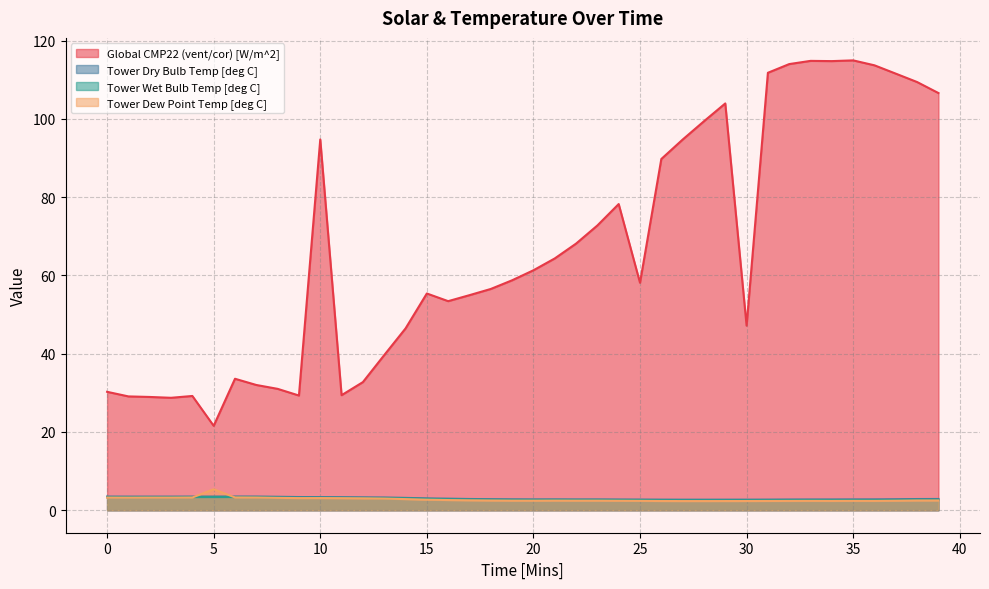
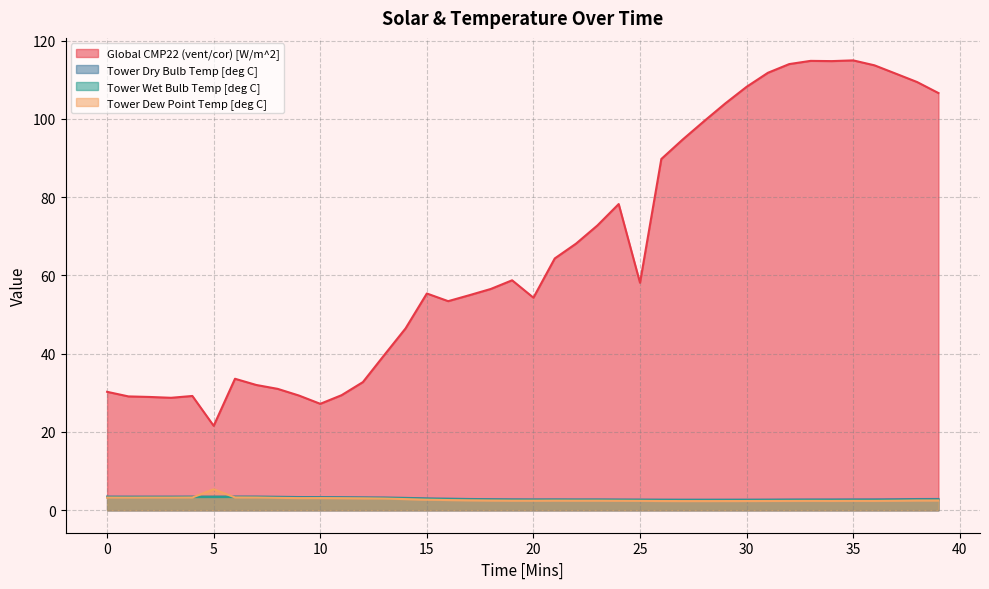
  {
    "Global CMP22 (vent/cor) [W/m^2]": {
      "0": 30,
      "5": 22,
-     "10": 95,
+     "10": 27,
      "15": 55,
-     "20": 61,
+     "20": 54,
      "25": 58,
-     "30": 47,
+     "30": 108,
      "35": 115
    },
    "Tower Dew Point Temp [deg C]": {
      "5": 5
    }
  }
